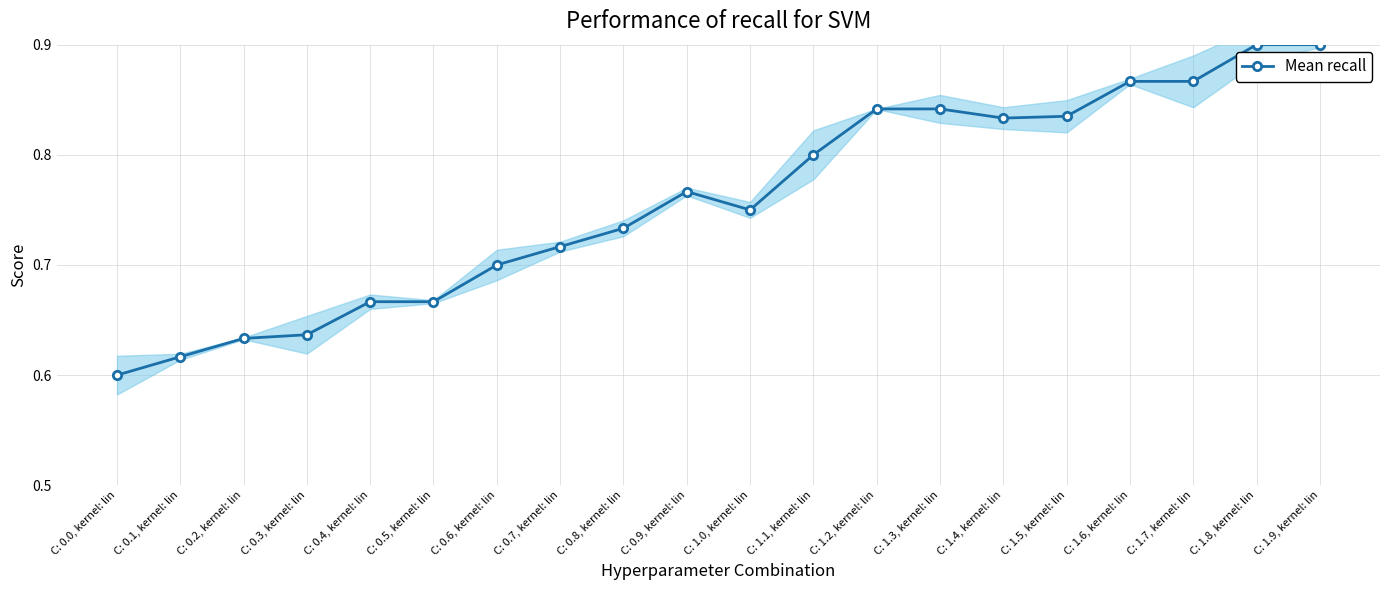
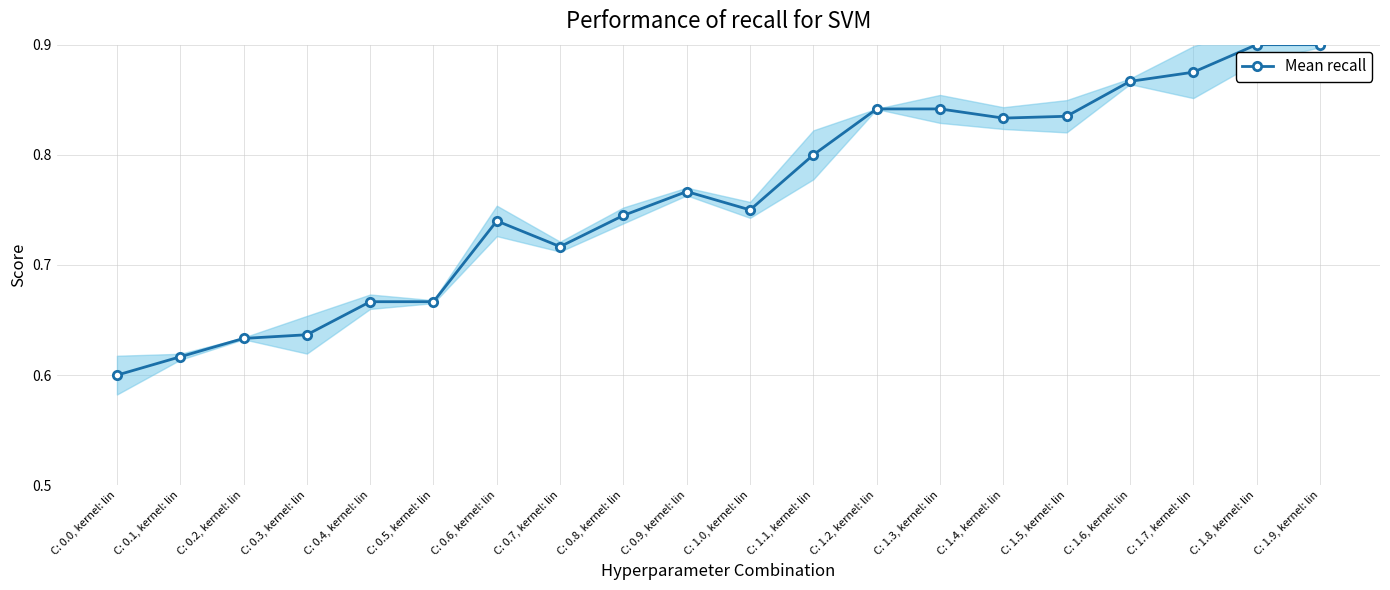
  {
    "Mean recall": {
      "C: 0.0, kernel: lin": 0.600,
      "C: 0.1, kernel: lin": 0.617,
      "C: 0.3, kernel: lin": 0.637,
      "C: 0.4, kernel: lin": 0.667,
-     "C: 0.6, kernel: lin": 0.700,
+     "C: 0.6, kernel: lin": 0.740,
      "C: 0.7, kernel: lin": 0.717,
-     "C: 0.8, kernel: lin": 0.733,
+     "C: 0.8, kernel: lin": 0.745,
      "C: 0.9, kernel: lin": 0.767,
      "C: 1.0, kernel: lin": 0.750,
      "C: 1.1, kernel: lin": 0.800,
      "C: 1.3, kernel: lin": 0.842,
      "C: 1.4, kernel: lin": 0.833,
      "C: 1.5, kernel: lin": 0.835,
      "C: 1.6, kernel: lin": 0.867,
-     "C: 1.7, kernel: lin": 0.867,
+     "C: 1.7, kernel: lin": 0.875,
      "C: 1.8, kernel: lin": 0.900,
      "C: 1.9, kernel: lin": 0.900
    }
  }
